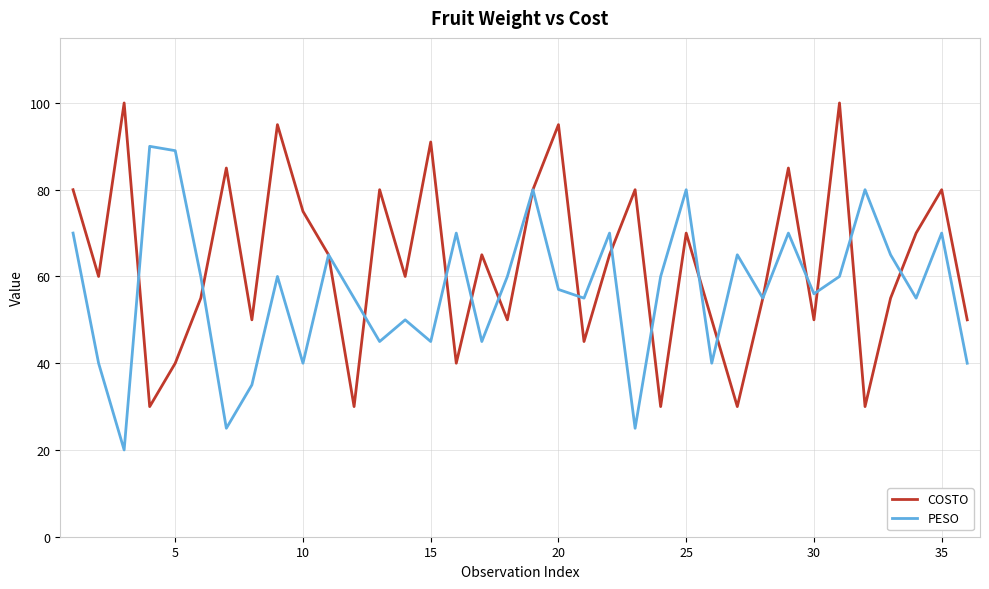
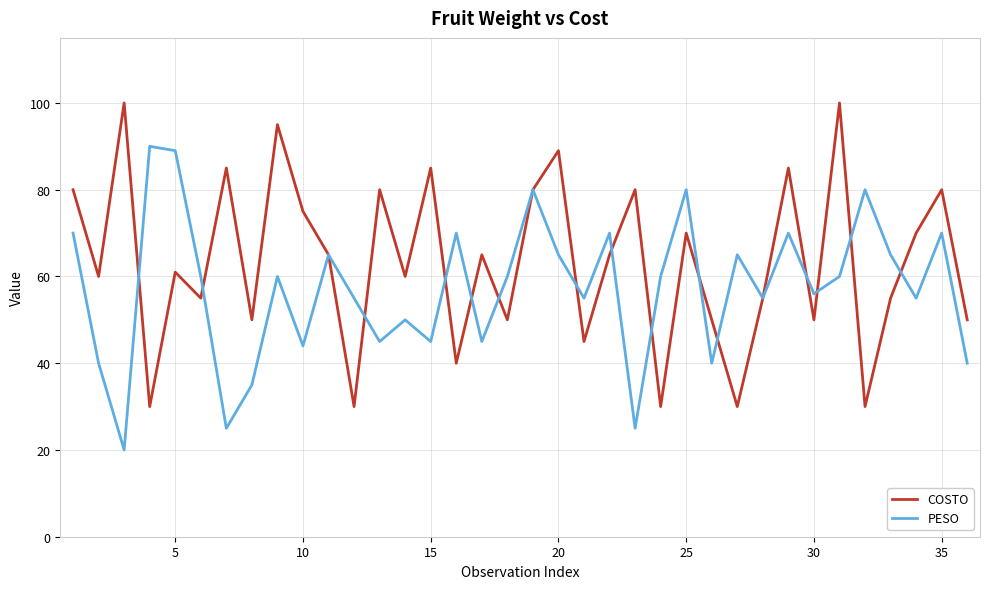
  {
    "COSTO": {
-     "5": 40,
+     "5": 61,
      "10": 75,
-     "15": 91,
-     "20": 95,
+     "15": 85,
+     "20": 89,
      "25": 70,
      "30": 50,
      "35": 80
    },
    "PESO": {
      "5": 89,
-     "10": 40,
+     "10": 44,
      "15": 45,
-     "20": 57,
+     "20": 65,
      "25": 80,
      "30": 56,
      "35": 70
    }
  }
